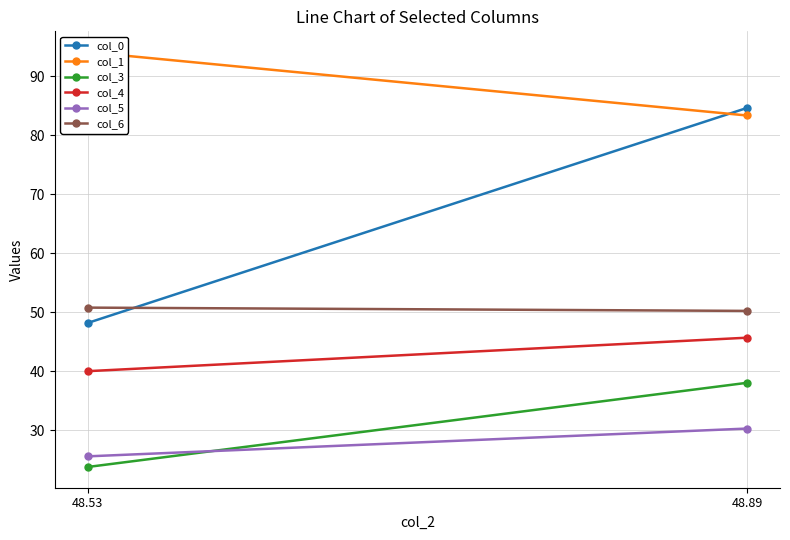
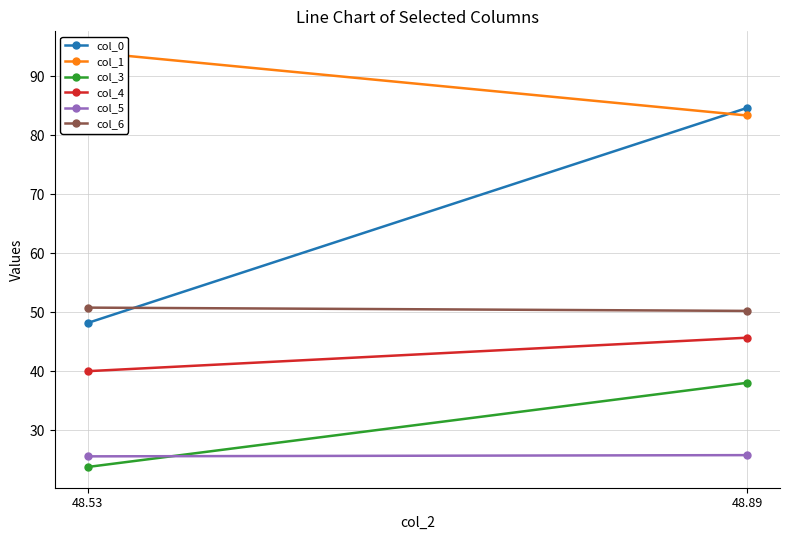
  {
    "col_0": {
      "48.53": 48,
      "48.89": 85
    },
    "col_1": {
      "48.89": 83
    },
    "col_3": {
      "48.53": 24,
      "48.89": 38
    },
    "col_4": {
      "48.53": 40,
      "48.89": 46
    },
    "col_5": {
      "48.53": 26,
-     "48.89": 30
+     "48.89": 26
    },
    "col_6": {
      "48.53": 51,
      "48.89": 50
    }
  }
